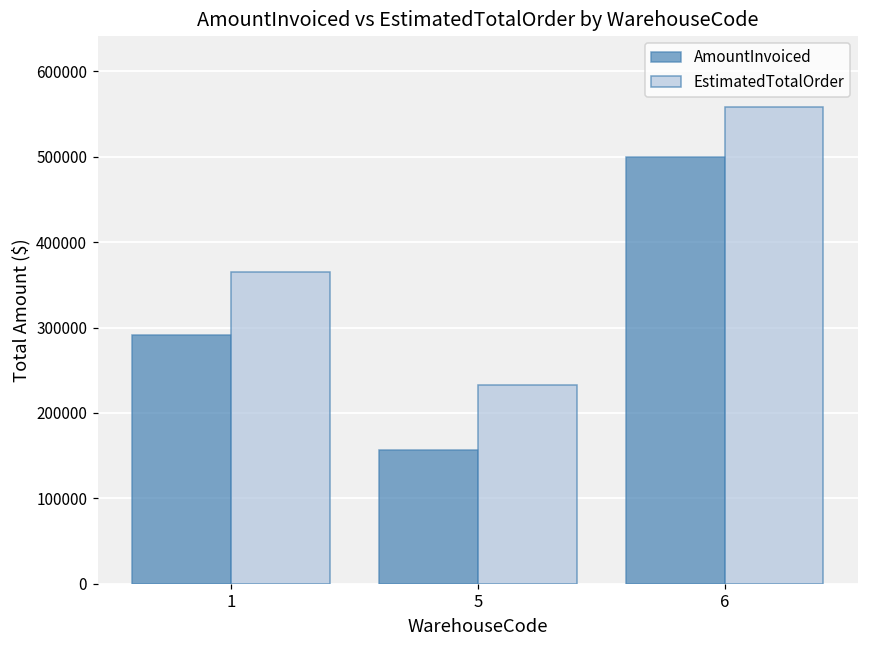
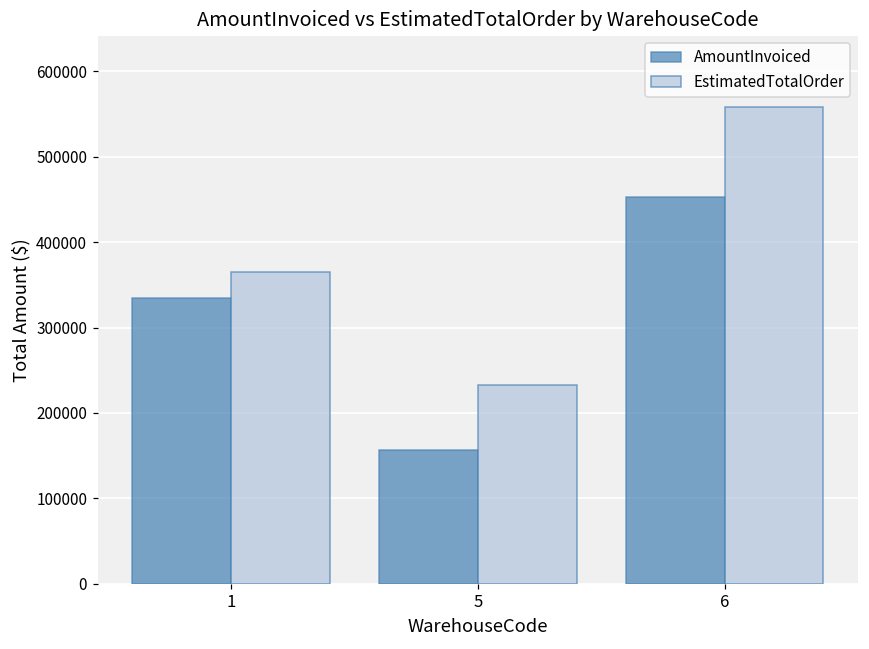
  {
    "AmountInvoiced": {
-     "1": 290000,
+     "1": 330000,
      "5": 160000,
-     "6": 500000
+     "6": 450000
    },
    "EstimatedTotalOrder": {
      "1": 360000,
      "5": 230000,
      "6": 560000
    }
  }
